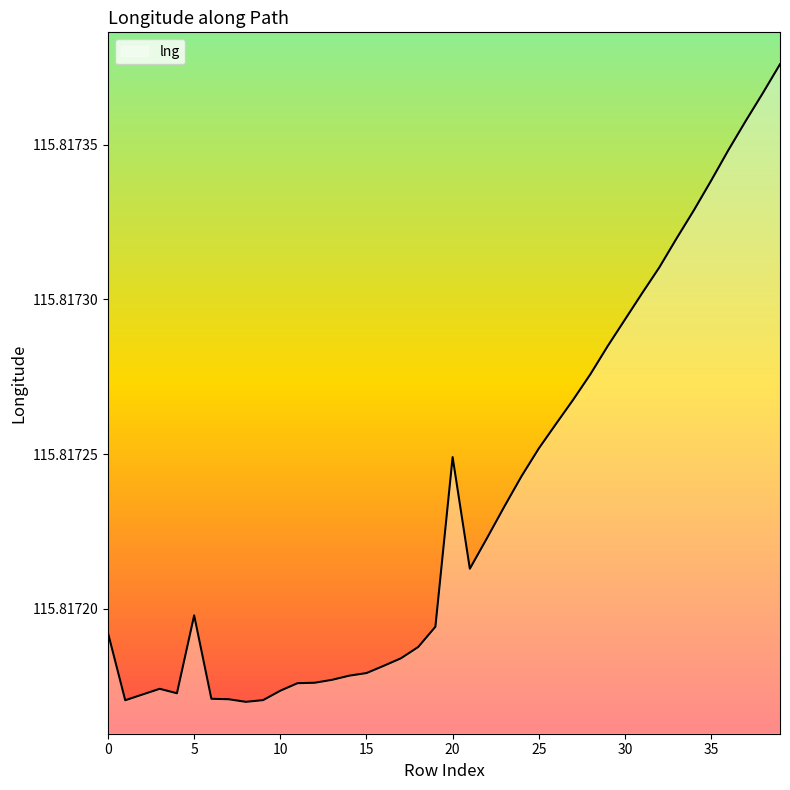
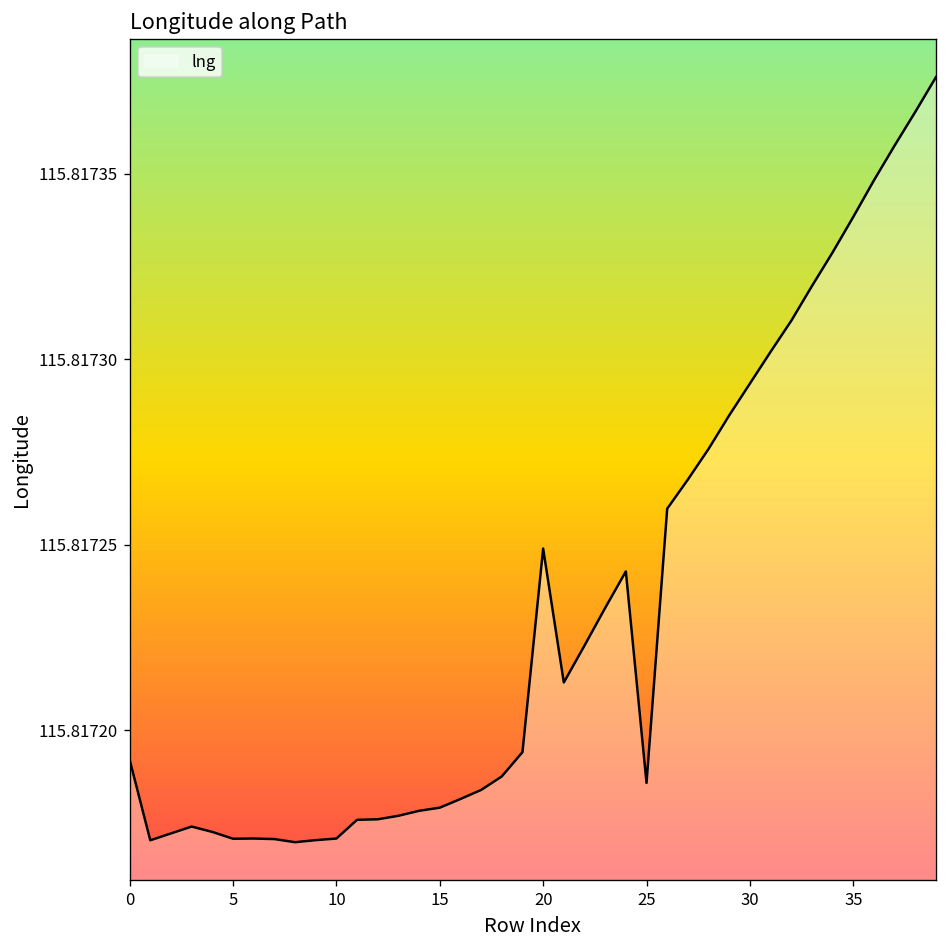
  {
    "0": 115.817192,
-   "5": 115.817198,
-   "10": 115.817173,
+   "5": 115.817171,
+   "10": 115.817171,
    "15": 115.817179,
    "20": 115.817249,
-   "25": 115.817252,
+   "25": 115.817186,
    "30": 115.817293,
    "35": 115.817338
  }
